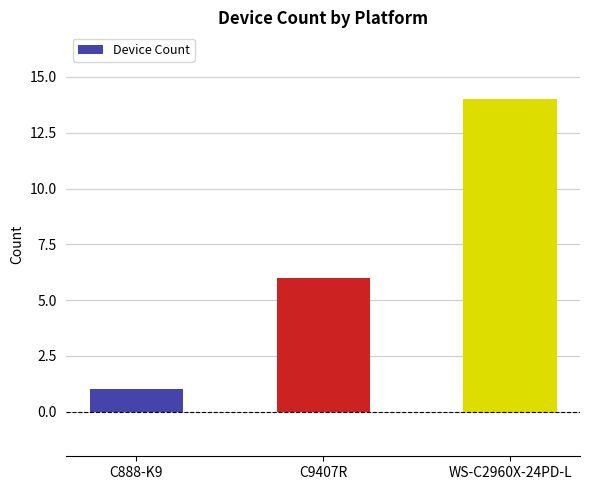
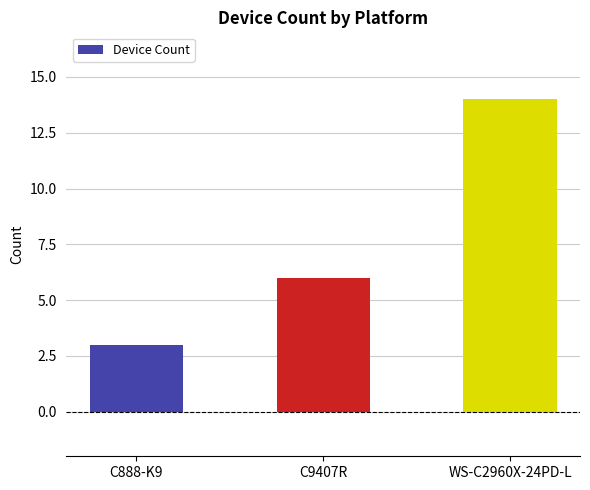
  {
-   "C888-K9": 1,
+   "C888-K9": 3,
    "C9407R": 6,
    "WS-C2960X-24PD-L": 14
  }
